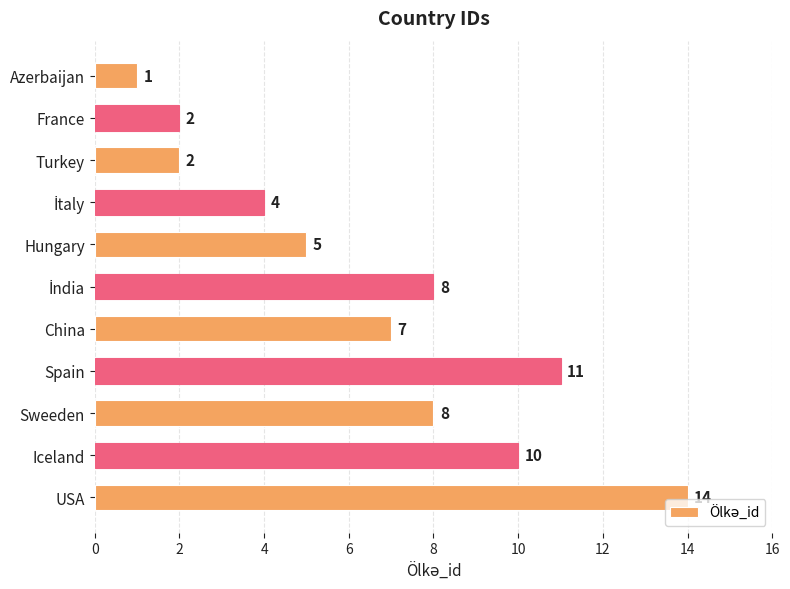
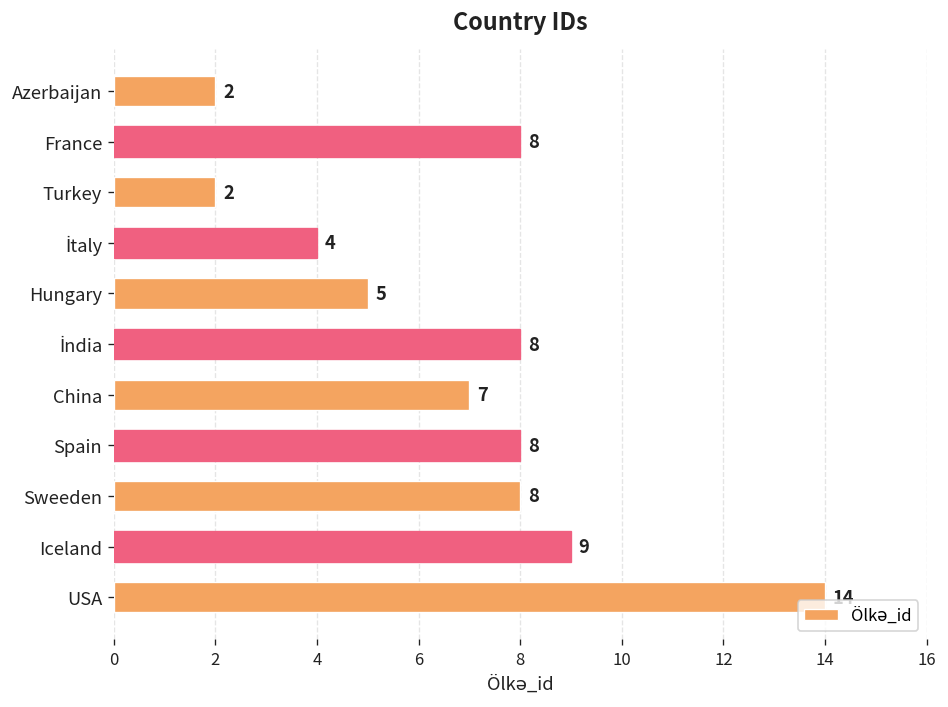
  {
-   "Azerbaijan": 1,
-   "France": 2,
+   "Azerbaijan": 2,
+   "France": 8,
    "Turkey": 2,
    "İtaly": 4,
    "Hungary": 5,
    "İndia": 8,
    "China": 7,
-   "Spain": 11,
+   "Spain": 8,
    "Sweeden": 8,
-   "Iceland": 10
+   "Iceland": 9
  }
